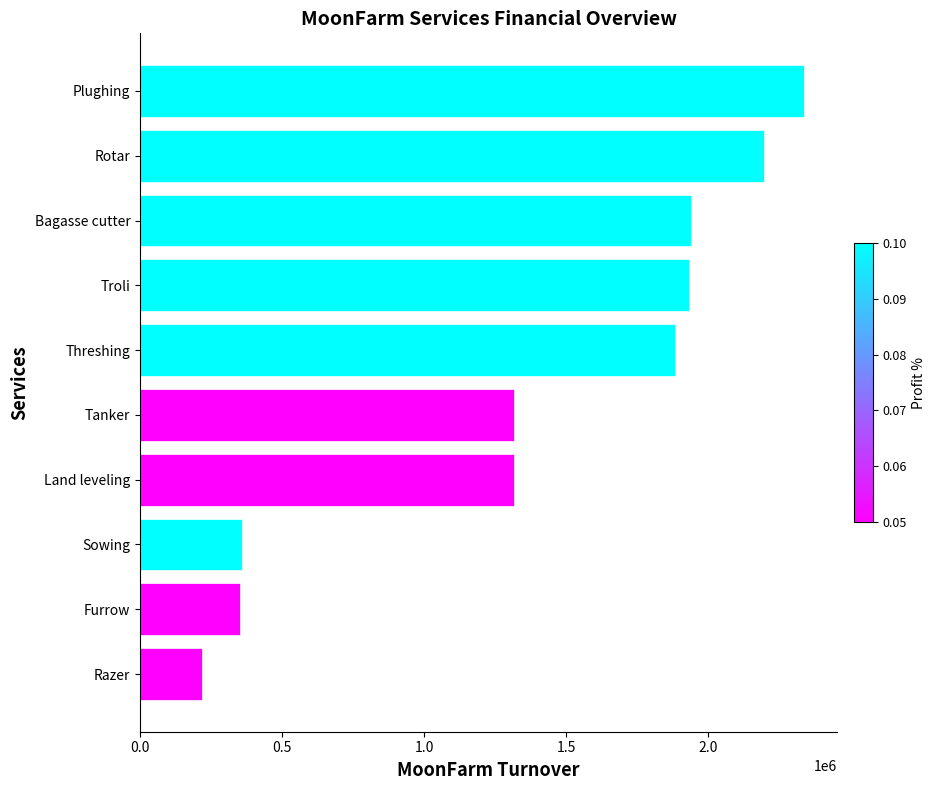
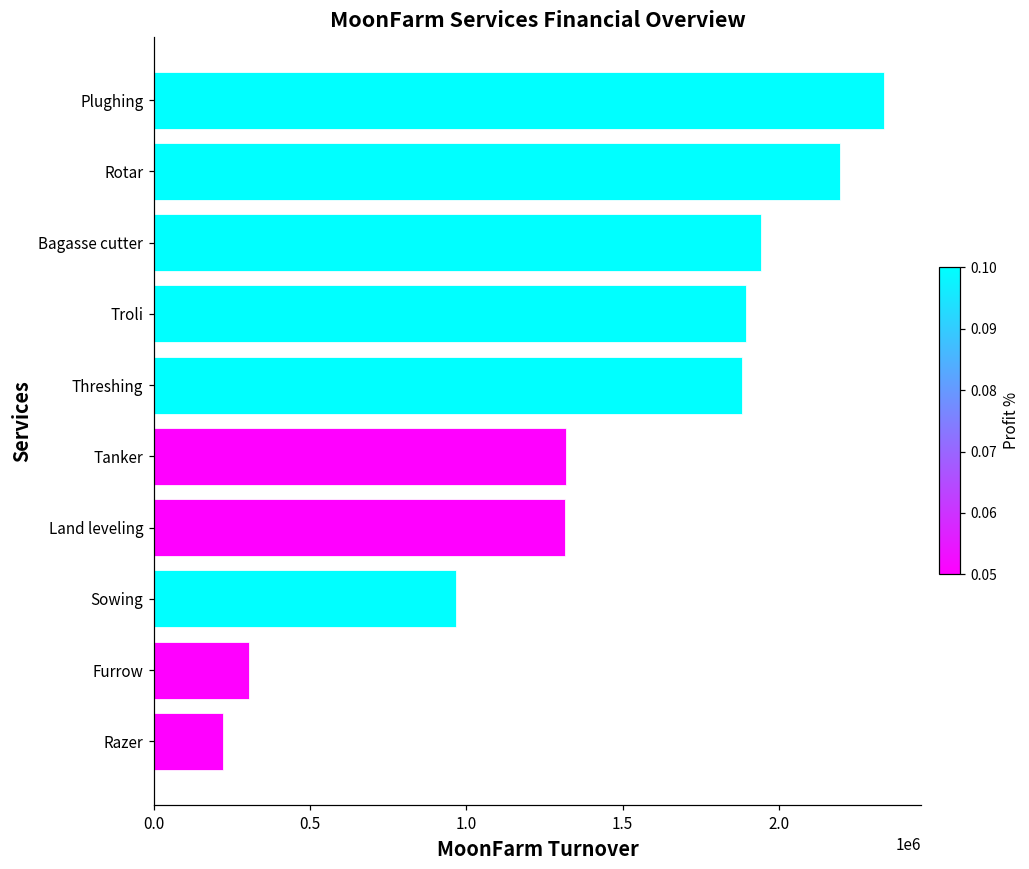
  {
    "Plughing": 2340000,
    "Rotar": 2200000,
    "Bagasse cutter": 1940000,
-   "Troli": 1930000,
+   "Troli": 1900000,
    "Threshing": 1880000,
    "Tanker": 1320000,
    "Land leveling": 1320000,
-   "Sowing": 360000,
-   "Furrow": 350000,
+   "Sowing": 970000,
+   "Furrow": 310000,
    "Razer": 220000
  }
